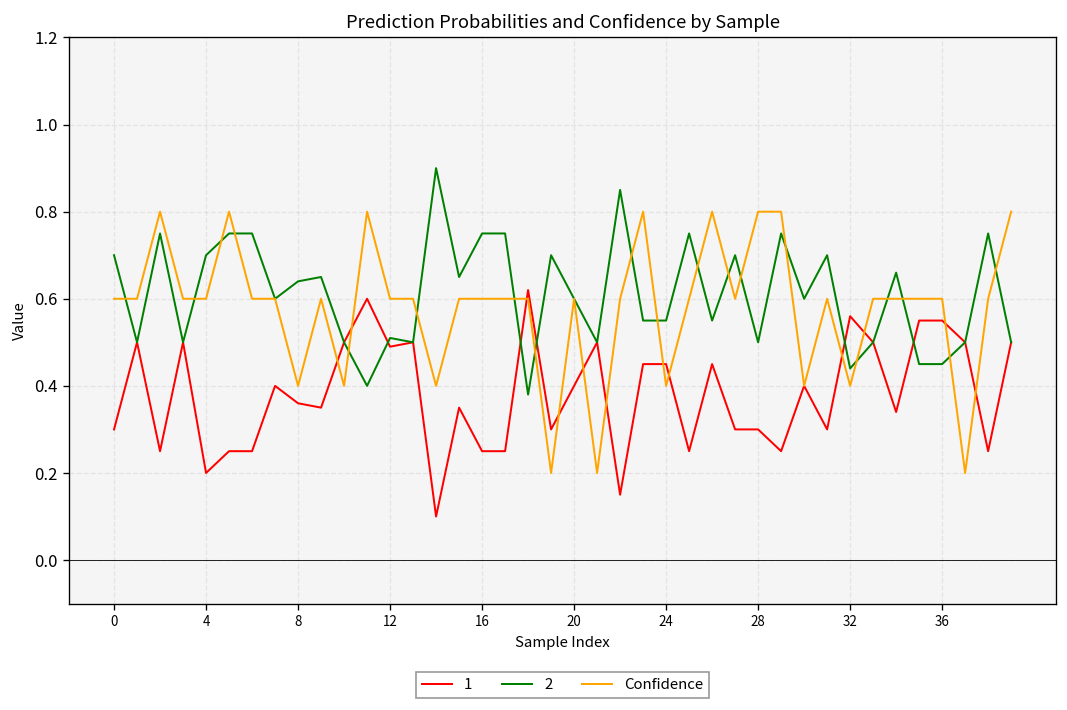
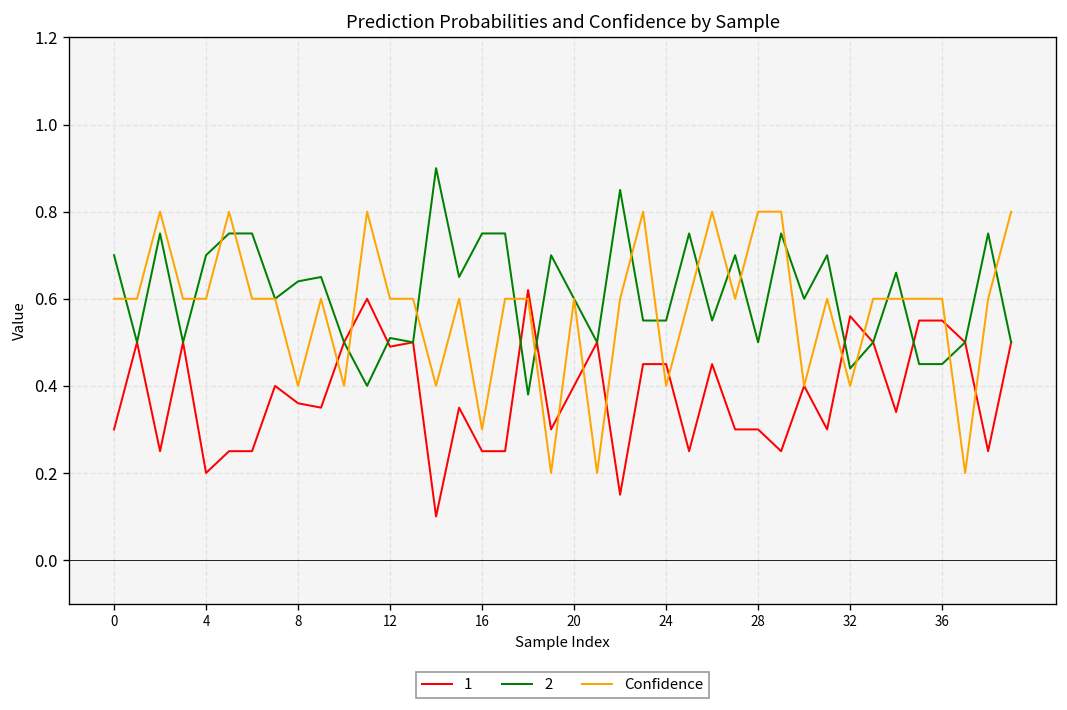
  {
    "1": {
      "0": 0.3,
      "4": 0.2,
      "8": 0.36,
      "12": 0.49,
      "16": 0.25,
      "20": 0.4,
      "24": 0.45,
      "28": 0.3,
      "32": 0.56,
      "36": 0.55
    },
    "2": {
      "0": 0.7,
      "4": 0.7,
      "8": 0.64,
      "12": 0.51,
      "16": 0.75,
      "24": 0.55,
      "28": 0.5,
      "32": 0.44,
      "36": 0.45
    },
    "Confidence": {
      "0": 0.6,
      "4": 0.6,
      "8": 0.4,
      "12": 0.6,
-     "16": 0.6,
+     "16": 0.3,
      "24": 0.4,
      "28": 0.8,
      "32": 0.4,
      "36": 0.6
    }
  }
